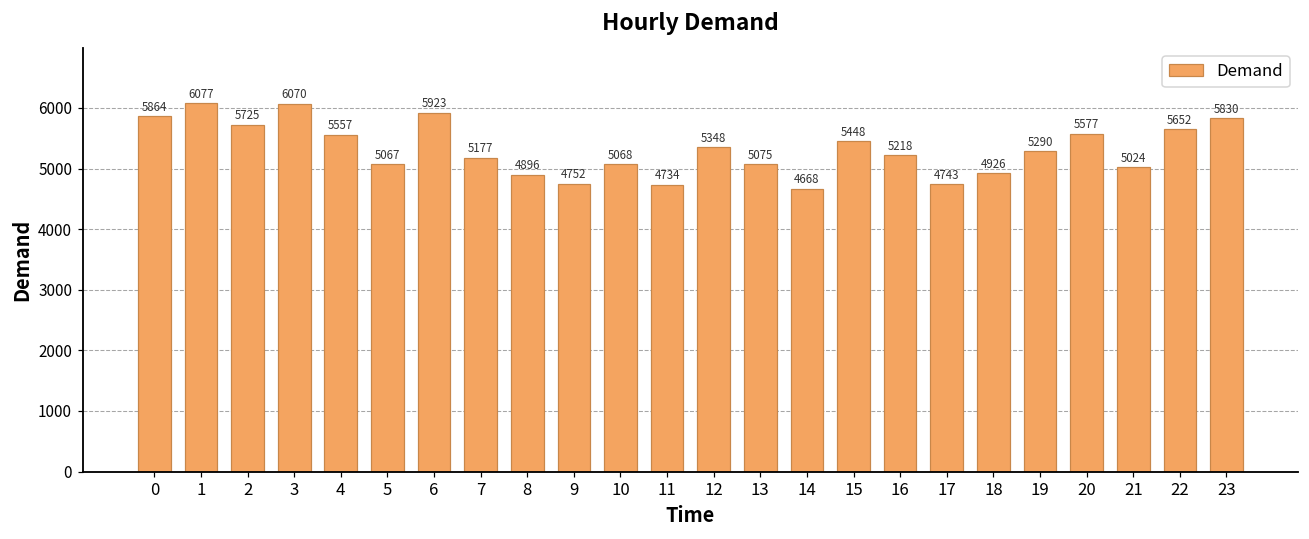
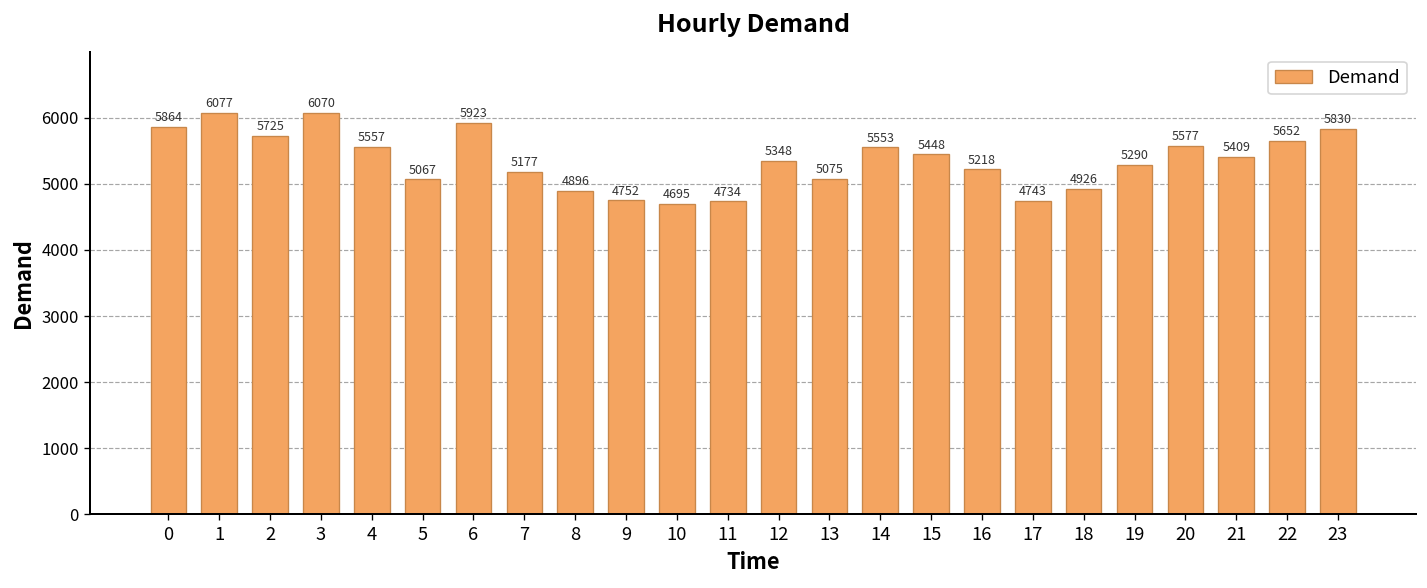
  {
    "0": 5864,
    "1": 6077,
    "2": 5725,
    "3": 6070,
    "4": 5557,
    "5": 5067,
    "6": 5923,
    "8": 4896,
    "9": 4752,
-   "10": 5068,
+   "10": 4695,
    "11": 4734,
    "13": 5075,
-   "14": 4668,
+   "14": 5553,
    "15": 5448,
    "17": 4743,
    "18": 4926,
    "20": 5577,
-   "21": 5024,
+   "21": 5409,
    "22": 5652,
    "23": 5830
  }
